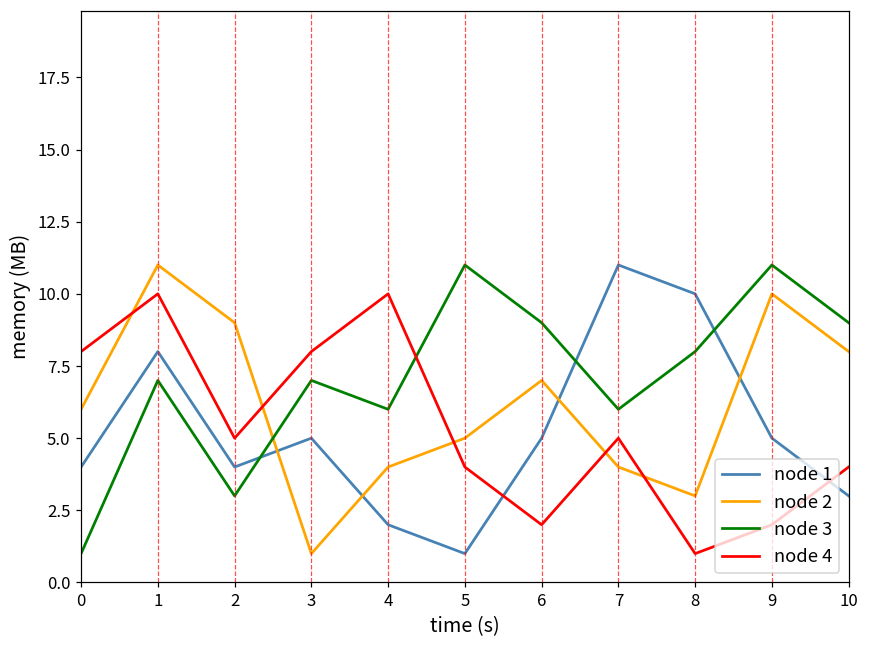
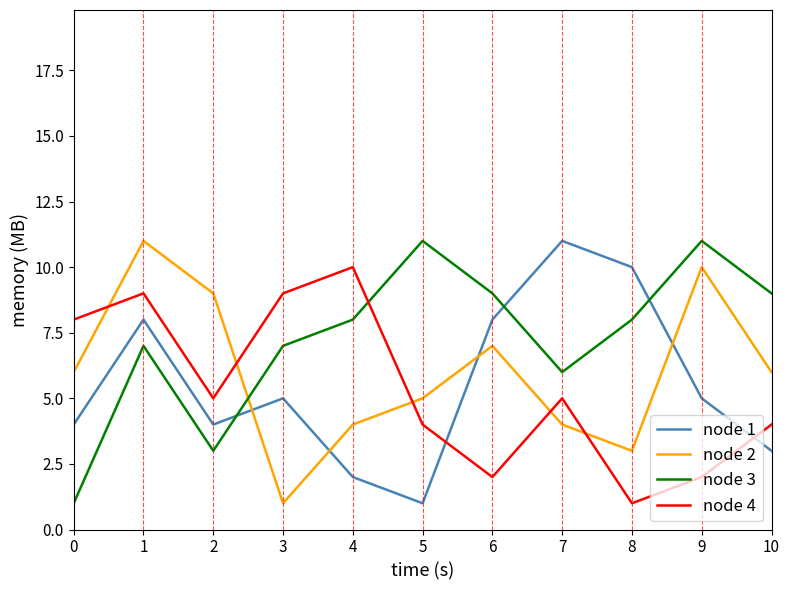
  {
    "node 1": {
      "0": 4,
      "1": 8,
      "2": 4,
      "3": 5,
      "4": 2,
      "5": 1,
-     "6": 5,
+     "6": 8,
      "7": 11,
      "8": 10,
      "9": 5,
      "10": 3
    },
    "node 2": {
      "0": 6,
      "1": 11,
      "2": 9,
      "3": 1,
      "4": 4,
      "5": 5,
      "6": 7,
      "7": 4,
      "8": 3,
      "9": 10,
-     "10": 8
+     "10": 6
    },
    "node 3": {
      "0": 1,
      "1": 7,
      "2": 3,
      "3": 7,
-     "4": 6,
+     "4": 8,
      "5": 11,
      "6": 9,
      "7": 6,
      "8": 8,
      "9": 11,
      "10": 9
    },
    "node 4": {
      "0": 8,
-     "1": 10,
+     "1": 9,
      "2": 5,
-     "3": 8,
+     "3": 9,
      "4": 10,
      "5": 4,
      "6": 2,
      "7": 5,
      "8": 1,
      "10": 4
    }
  }
